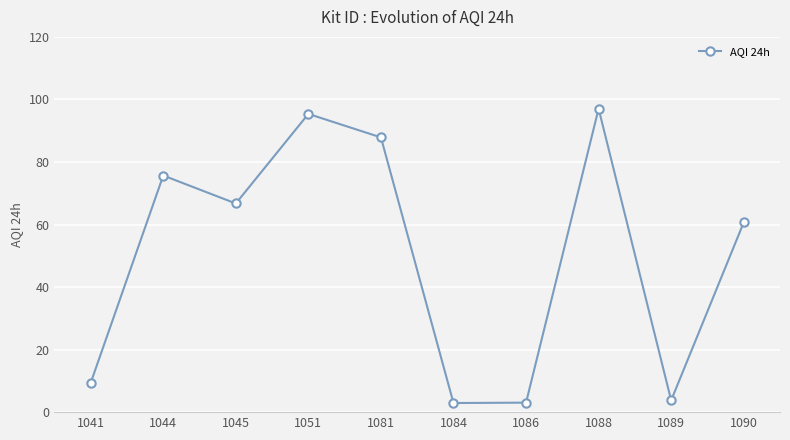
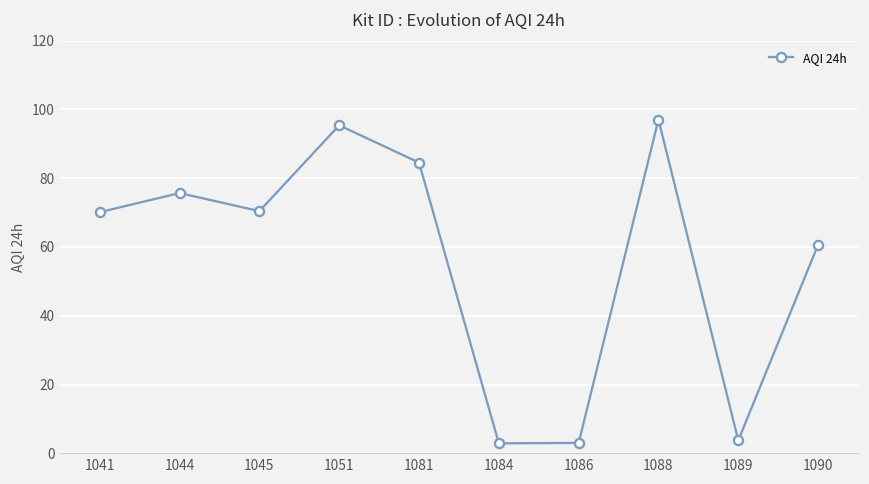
  {
-   "1041": 9,
+   "1041": 70,
    "1044": 76,
-   "1045": 67,
+   "1045": 70,
    "1051": 95,
-   "1081": 88,
+   "1081": 85,
    "1084": 3,
    "1086": 3,
    "1088": 97,
    "1089": 4,
    "1090": 61
  }
